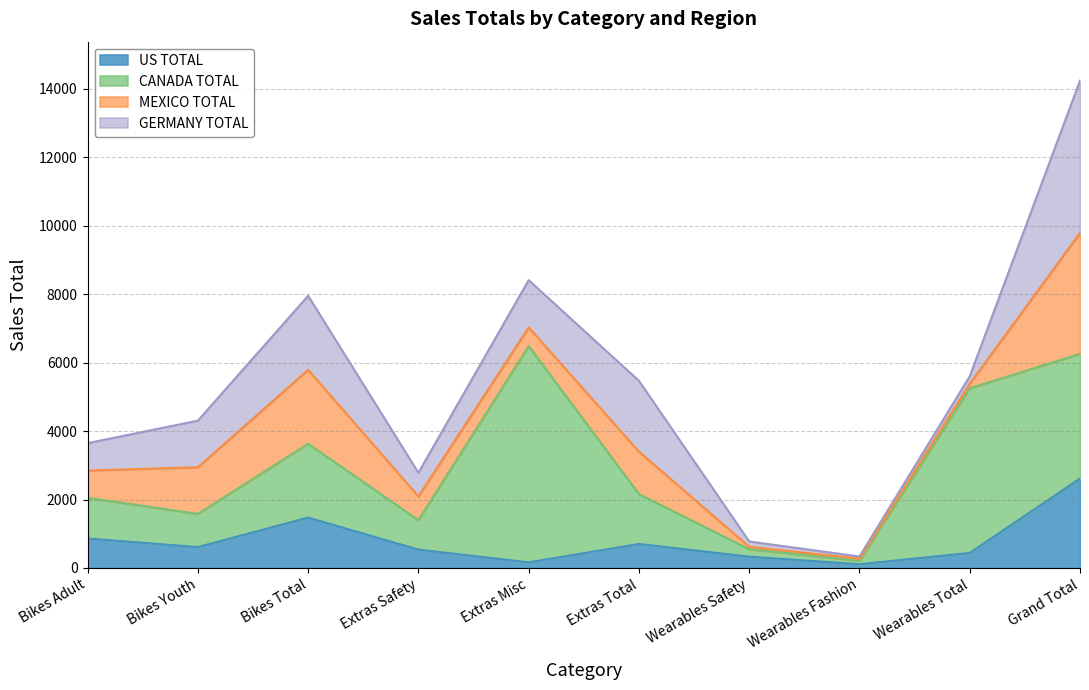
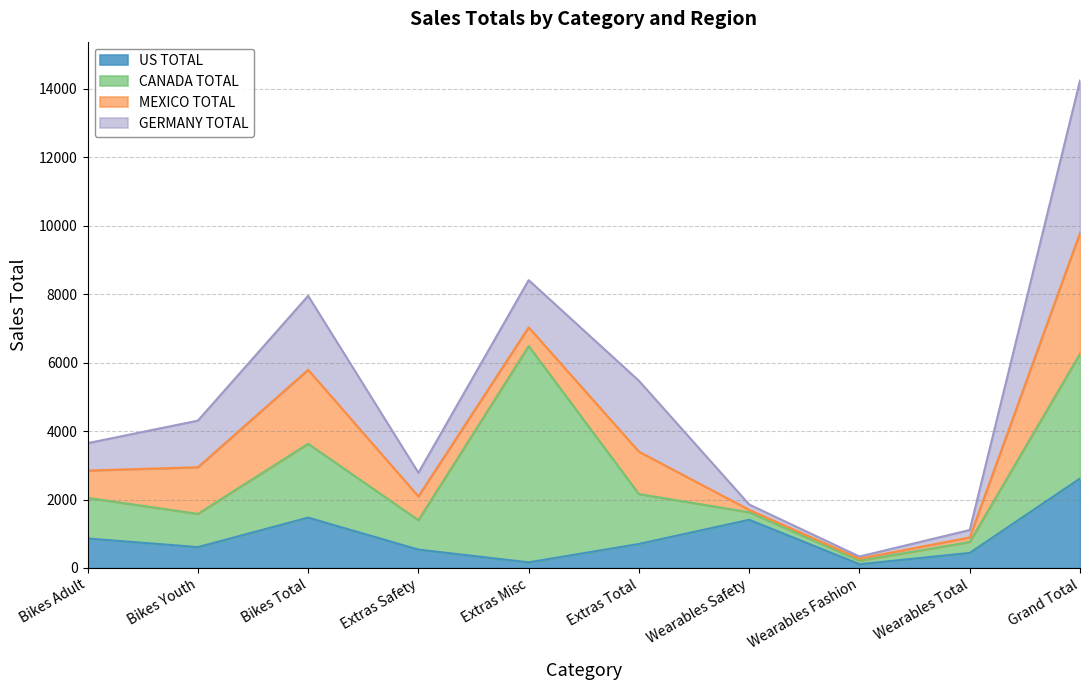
  {
    "US TOTAL": {
      "Bikes Adult": 900,
      "Bikes Youth": 600,
      "Bikes Total": 1500,
      "Extras Safety": 500,
      "Extras Misc": 200,
      "Extras Total": 700,
-     "Wearables Safety": 300,
+     "Wearables Safety": 1400,
      "Wearables Fashion": 100,
      "Wearables Total": 400,
      "Grand Total": 2600
    },
    "CANADA TOTAL": {
      "Bikes Adult": 1200,
      "Bikes Youth": 1000,
      "Bikes Total": 2200,
      "Extras Safety": 900,
      "Extras Misc": 6300,
      "Extras Total": 1500,
-     "Wearables Total": 4800,
+     "Wearables Total": 300,
      "Grand Total": 3600
    },
    "MEXICO TOTAL": {
      "Bikes Adult": 800,
      "Bikes Youth": 1400,
      "Bikes Total": 2200,
      "Extras Safety": 700,
      "Extras Misc": 500,
      "Extras Total": 1200,
      "Wearables Total": 100,
      "Grand Total": 3500
    },
    "GERMANY TOTAL": {
      "Bikes Adult": 800,
      "Bikes Youth": 1400,
      "Bikes Total": 2200,
      "Extras Safety": 700,
      "Extras Misc": 1400,
      "Extras Total": 2100,
      "Wearables Safety": 200,
      "Wearables Total": 200,
      "Grand Total": 4400
    }
  }
